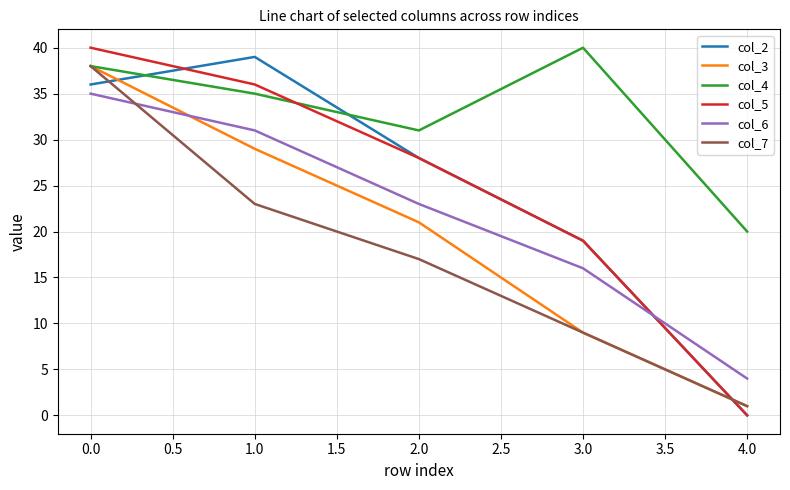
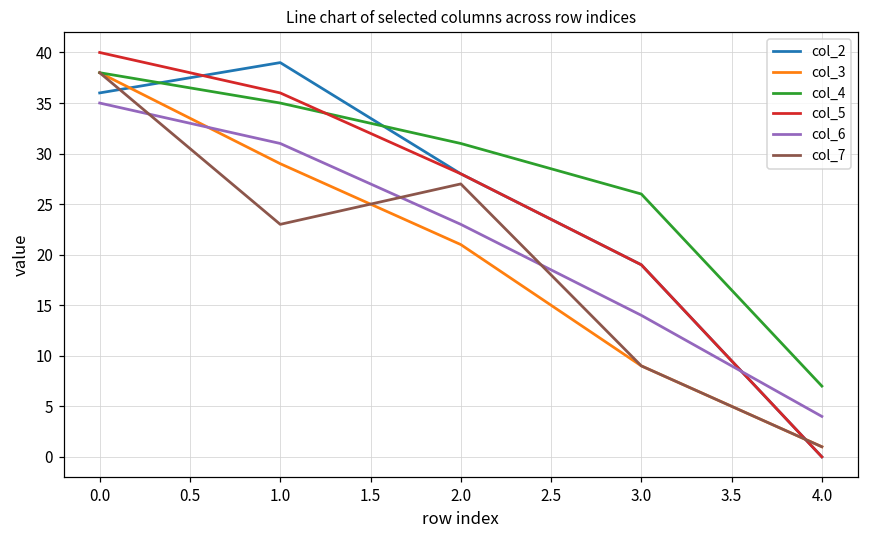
  {
    "col_2": {
      "0.0": 36,
      "1.0": 39
    },
    "col_3": {
      "1.0": 29,
      "2.0": 21
    },
    "col_4": {
      "1.0": 35,
      "2.0": 31,
-     "3.0": 40,
-     "4.0": 20
+     "3.0": 26,
+     "4.0": 7
    },
    "col_5": {
      "0.0": 40,
      "1.0": 36
    },
    "col_6": {
      "0.0": 35,
      "1.0": 31,
      "2.0": 23,
-     "3.0": 16,
+     "3.0": 14,
      "4.0": 4
    },
    "col_7": {
      "1.0": 23,
-     "2.0": 17
+     "2.0": 27
    }
  }
